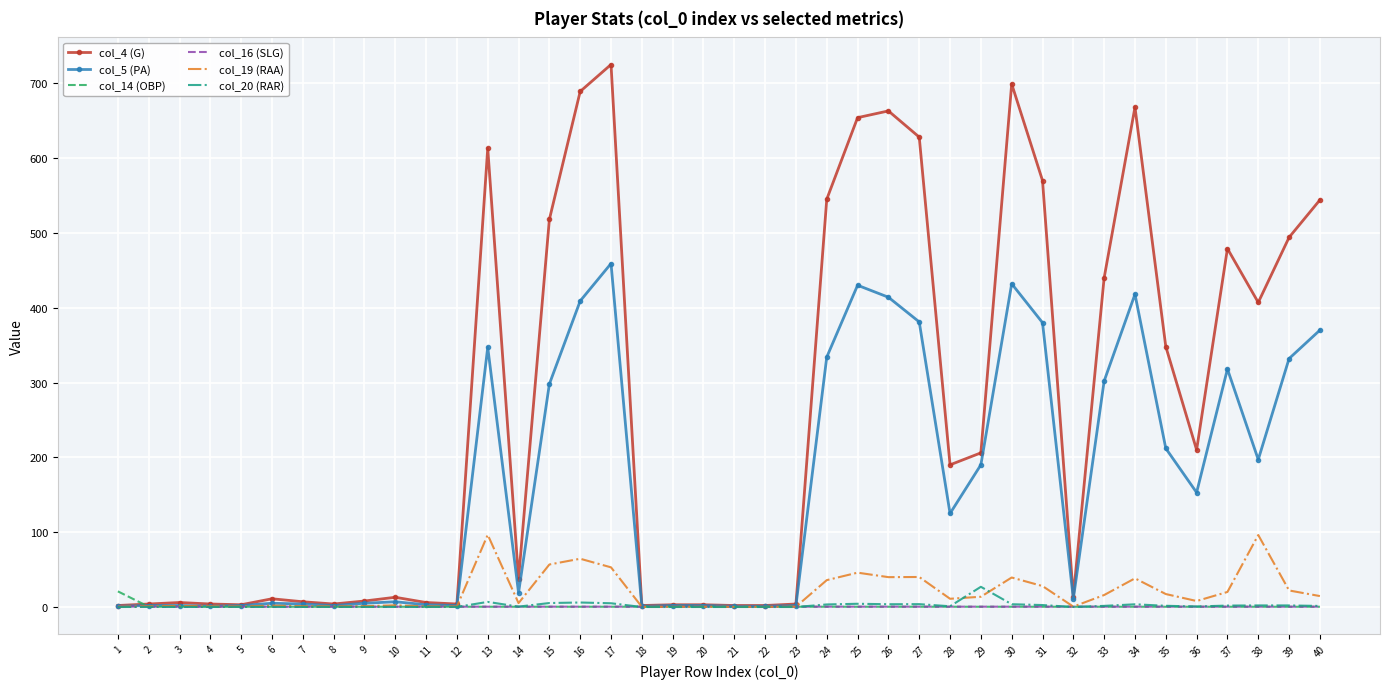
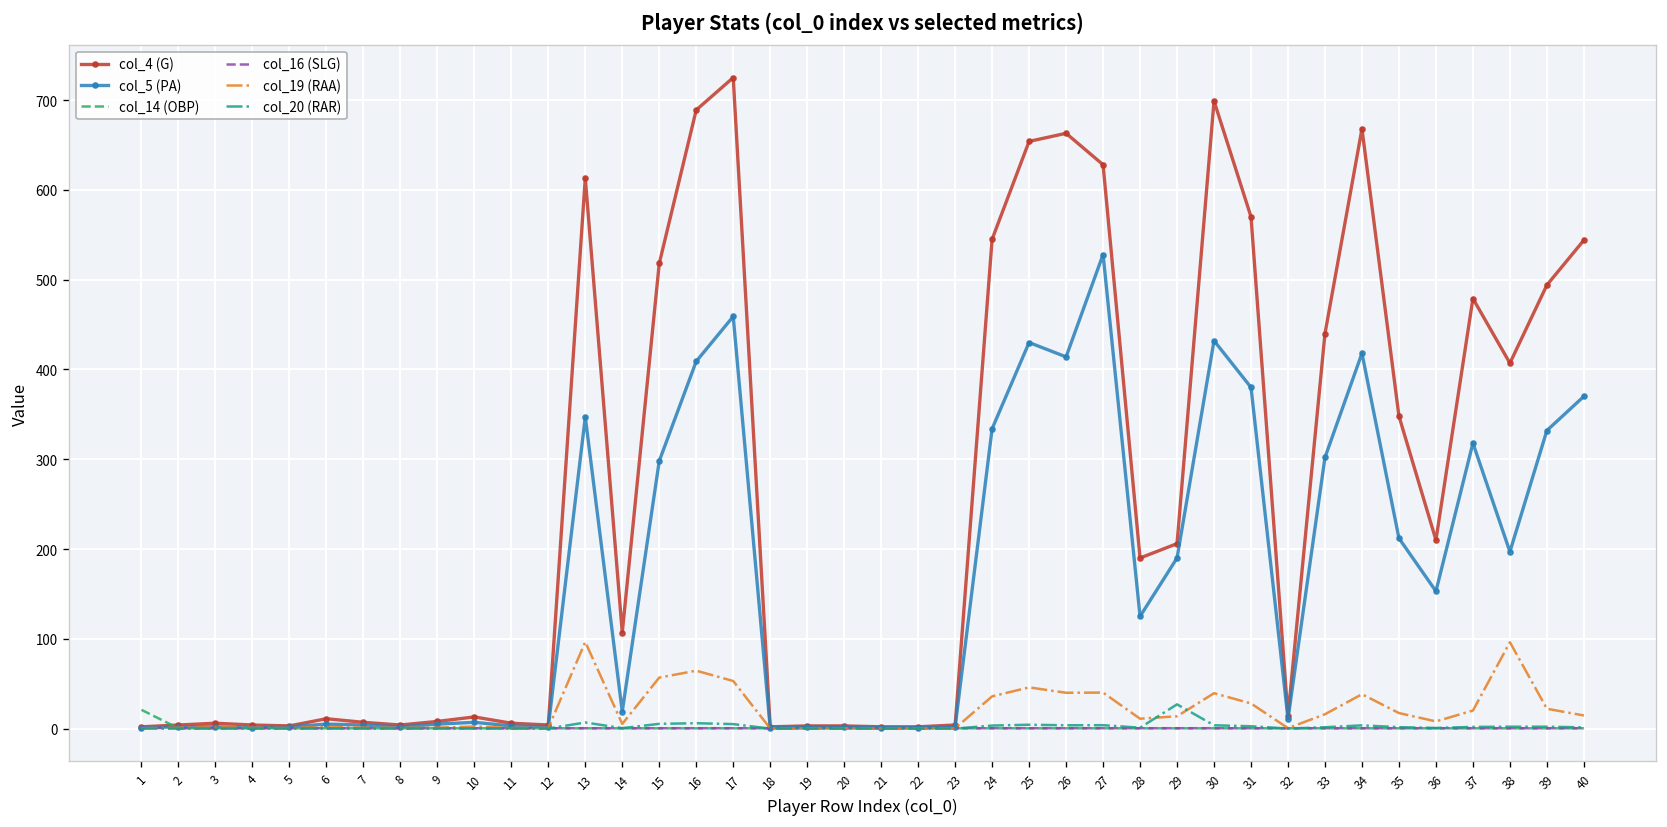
  {
    "col_4 (G)": {
      "3": 10,
      "6": 10,
      "10": 10,
      "13": 610,
-     "14": 40,
+     "14": 110,
      "15": 520,
      "16": 690,
      "17": 730,
      "24": 550,
      "25": 650,
      "26": 660,
      "27": 630,
      "28": 190,
      "29": 210,
      "30": 700,
      "31": 570,
      "33": 440,
      "34": 670,
      "35": 350,
      "36": 210,
      "37": 480,
      "38": 410,
      "39": 490,
      "40": 540
    },
    "col_5 (PA)": {
      "10": 10,
      "13": 350,
      "14": 20,
      "15": 300,
      "16": 410,
      "17": 460,
      "24": 330,
      "25": 430,
      "26": 410,
-     "27": 380,
+     "27": 530,
      "28": 130,
      "29": 190,
      "30": 430,
      "31": 380,
      "33": 300,
      "34": 420,
      "35": 210,
      "36": 150,
      "37": 320,
      "38": 200,
      "39": 330,
      "40": 370
    },
    "col_19 (RAA)": {
      "13": 100,
      "14": 10,
      "15": 60,
      "16": 60,
      "17": 50,
      "24": 40,
      "25": 50,
      "26": 40,
      "27": 40,
      "28": 10,
      "29": 10,
      "30": 40,
      "31": 30,
      "33": 20,
      "34": 40,
      "35": 20,
      "36": 10,
      "37": 20,
      "38": 100,
      "39": 20,
      "40": 10
    }
  }
